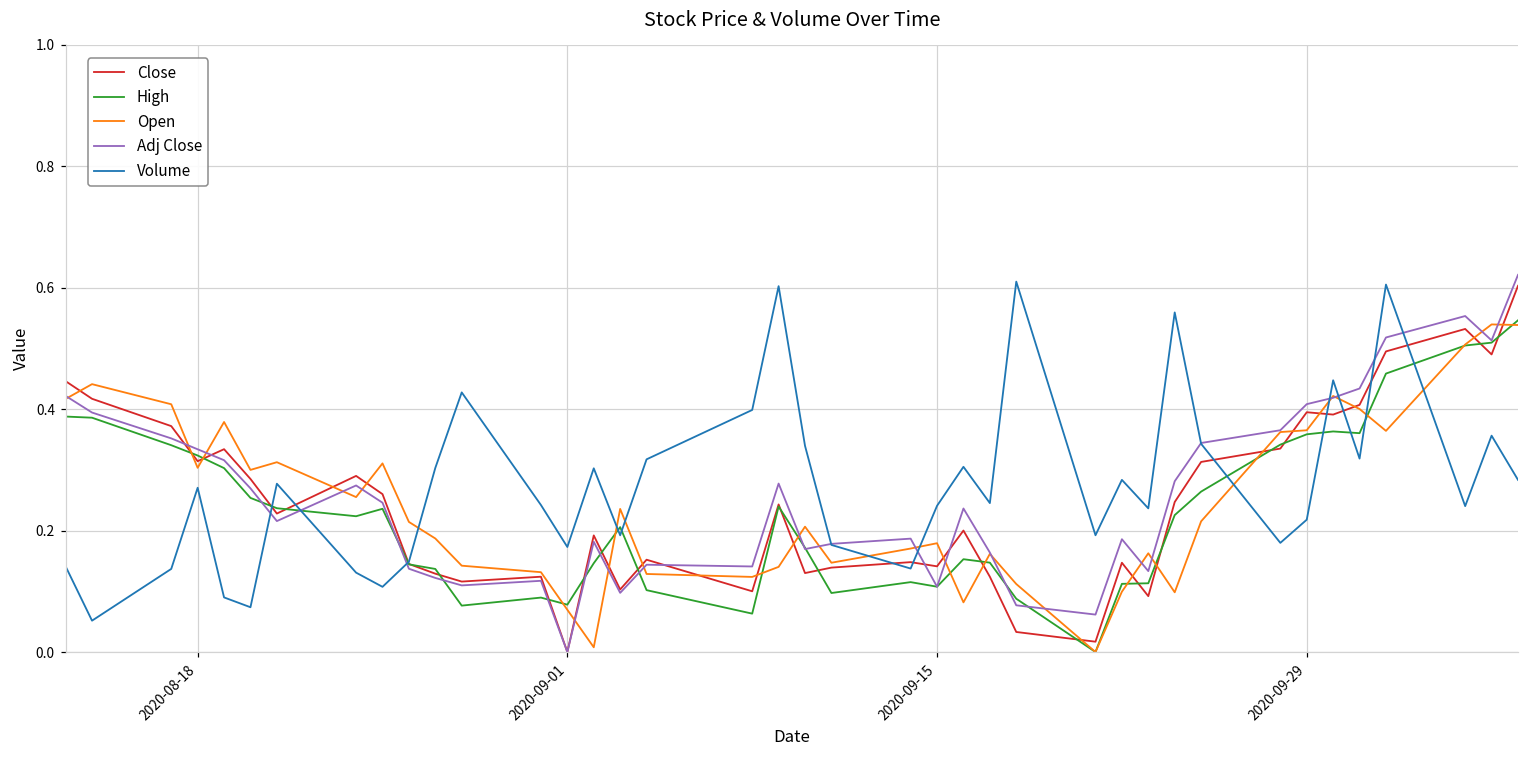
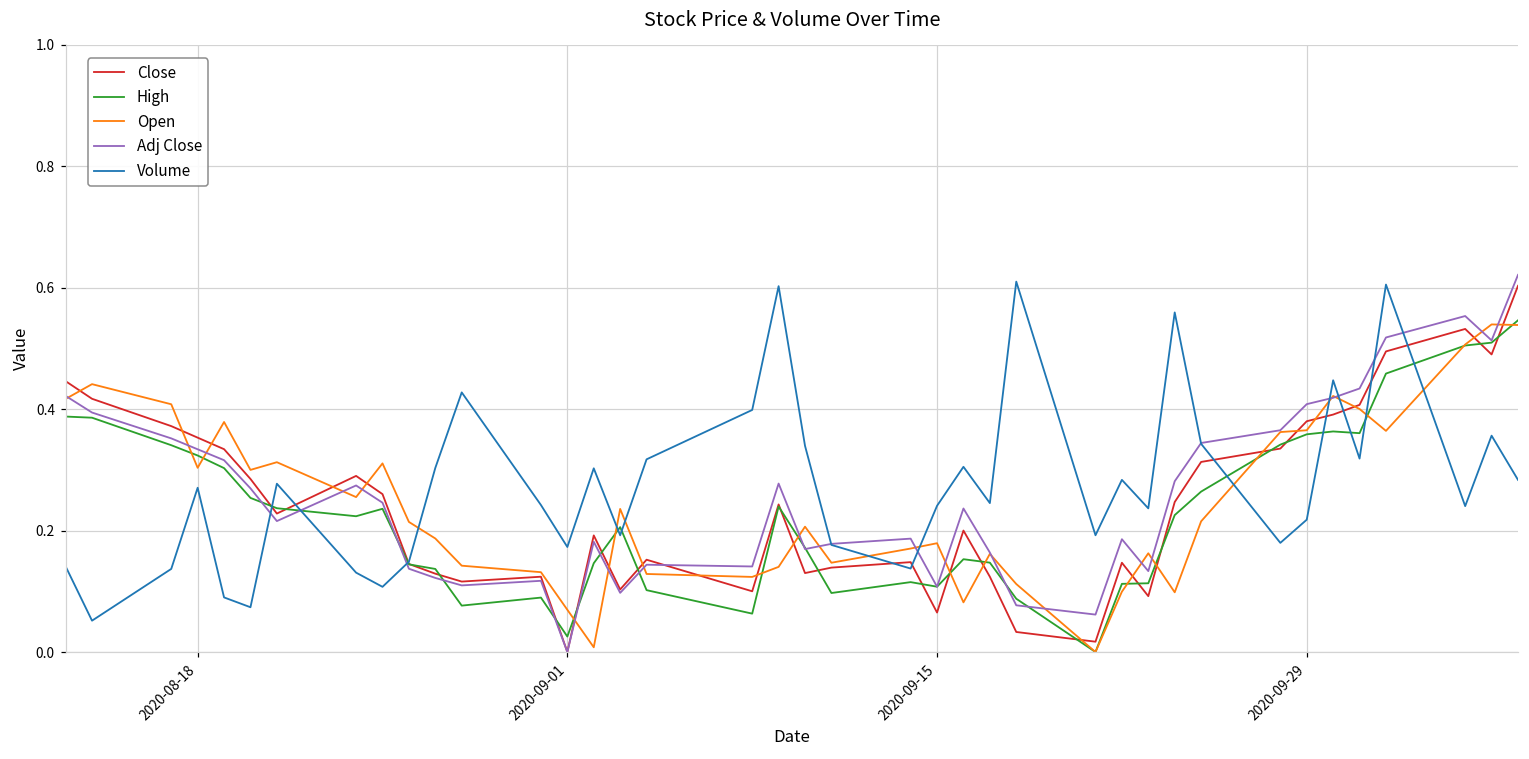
  {
    "Close": {
-     "2020-08-18": 0.31,
-     "2020-09-15": 0.14,
-     "2020-09-29": 0.39
+     "2020-08-18": 0.35,
+     "2020-09-15": 0.07,
+     "2020-09-29": 0.38
    },
    "High": {
      "2020-08-18": 0.32,
-     "2020-09-01": 0.08,
+     "2020-09-01": 0.03,
      "2020-09-29": 0.36
    },
    "Open": {
      "2020-08-18": 0.30,
      "2020-09-01": 0.07,
      "2020-09-15": 0.18,
      "2020-09-29": 0.37
    },
    "Adj Close": {
      "2020-08-18": 0.33,
      "2020-09-29": 0.41
    },
    "Volume": {
      "2020-08-18": 0.27,
      "2020-09-01": 0.17,
      "2020-09-15": 0.24,
      "2020-09-29": 0.22
    }
  }
